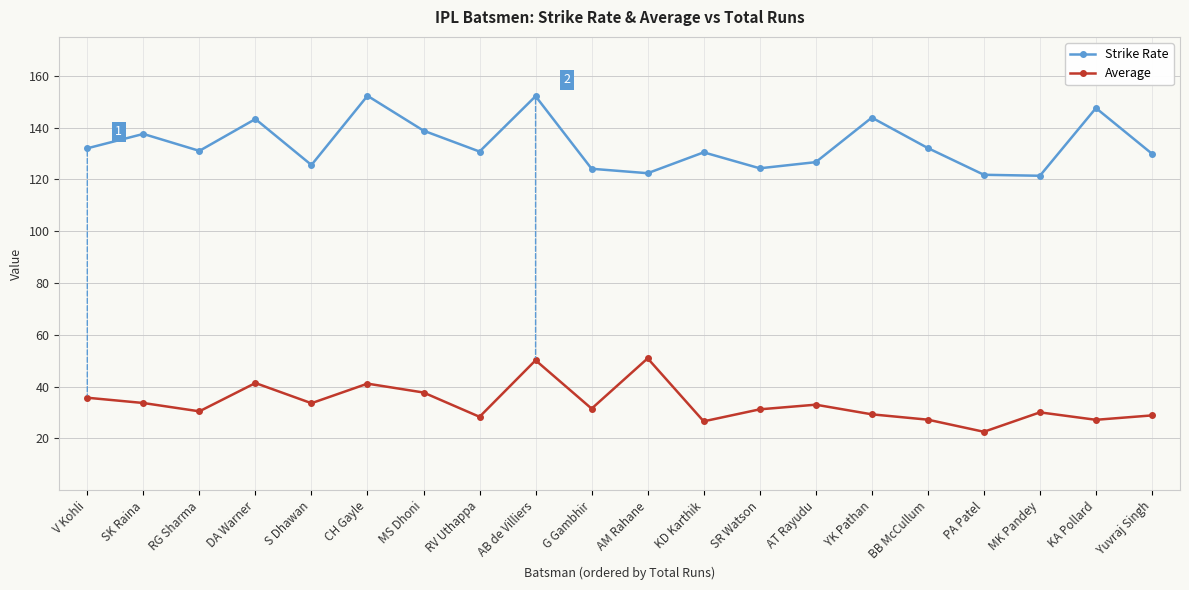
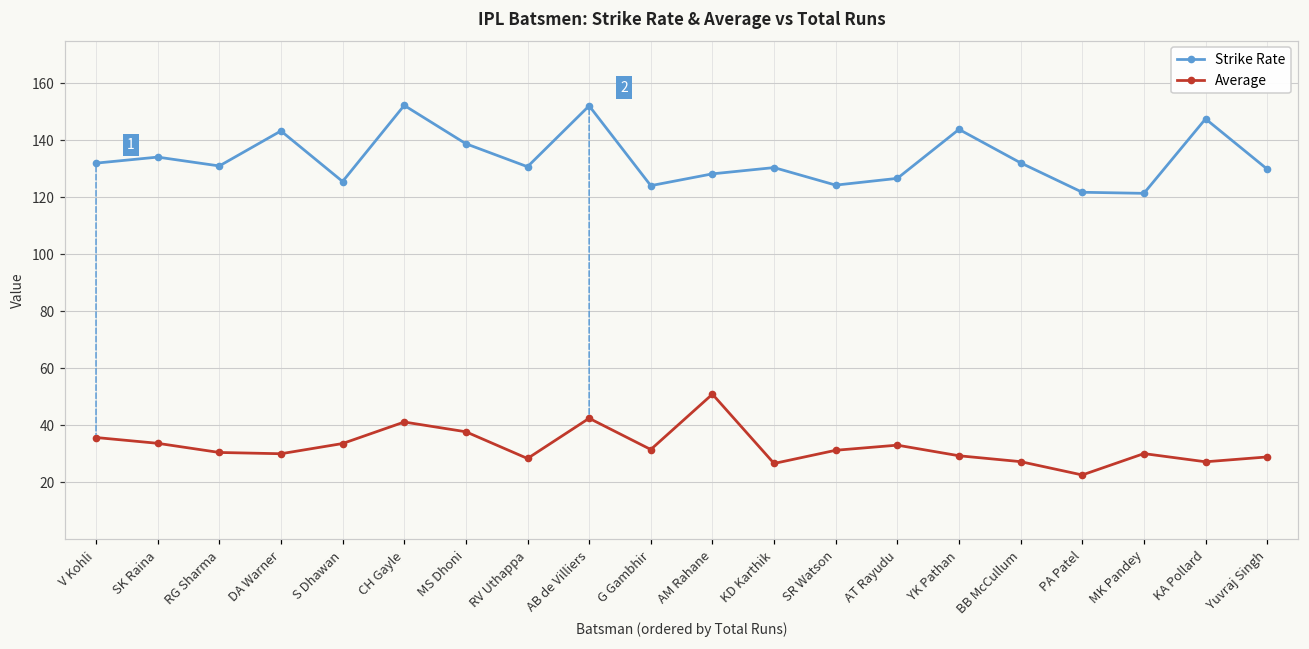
  {
    "Strike Rate": {
      "V Kohli": 132,
-     "SK Raina": 138,
+     "SK Raina": 134,
      "RG Sharma": 131,
      "DA Warner": 143,
      "S Dhawan": 126,
      "CH Gayle": 152,
      "MS Dhoni": 139,
      "RV Uthappa": 131,
      "AB de Villiers": 152,
      "G Gambhir": 124,
-     "AM Rahane": 122,
+     "AM Rahane": 128,
      "KD Karthik": 130,
      "SR Watson": 124,
      "AT Rayudu": 127,
      "YK Pathan": 144,
      "BB McCullum": 132,
      "PA Patel": 122,
      "MK Pandey": 121,
      "KA Pollard": 148,
      "Yuvraj Singh": 130
    },
    "Average": {
      "V Kohli": 36,
      "SK Raina": 34,
      "RG Sharma": 30,
-     "DA Warner": 41,
+     "DA Warner": 30,
      "S Dhawan": 34,
      "CH Gayle": 41,
      "MS Dhoni": 38,
      "RV Uthappa": 28,
-     "AB de Villiers": 50,
+     "AB de Villiers": 42,
      "G Gambhir": 31,
      "AM Rahane": 51,
      "KD Karthik": 27,
      "SR Watson": 31,
      "AT Rayudu": 33,
      "YK Pathan": 29,
      "BB McCullum": 27,
      "PA Patel": 23,
      "MK Pandey": 30,
      "KA Pollard": 27,
      "Yuvraj Singh": 29
    }
  }
